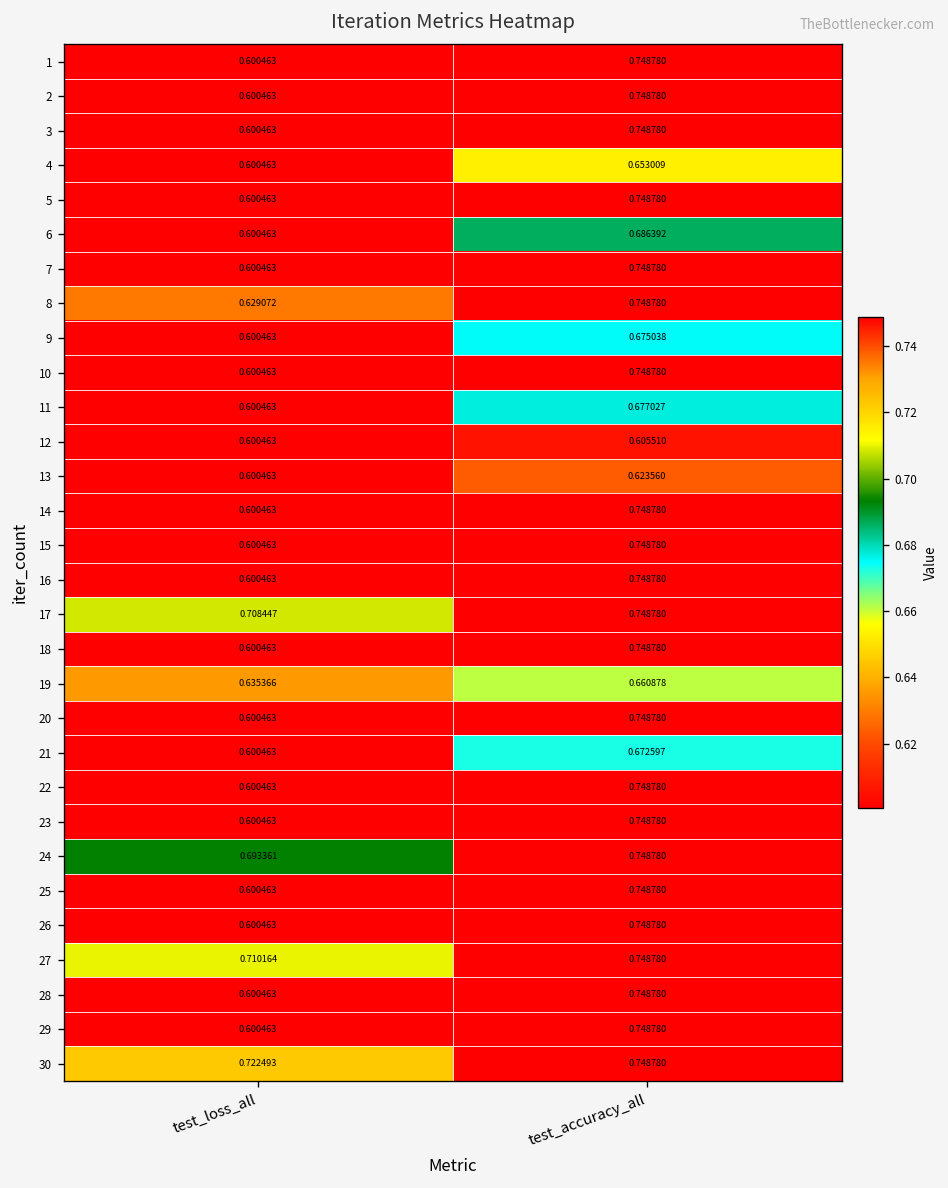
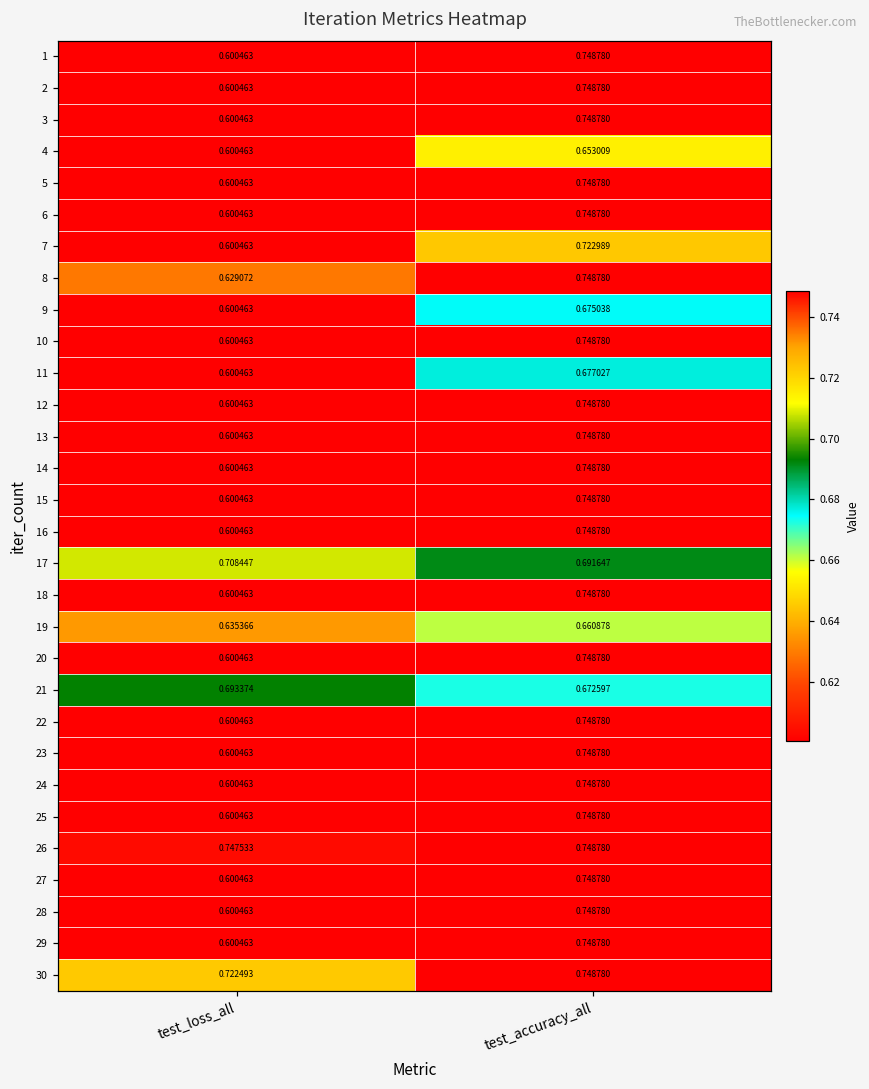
  {
    "1": {
      "test_loss_all": 0.600463,
      "test_accuracy_all": 0.748780
    },
    "2": {
      "test_loss_all": 0.600463,
      "test_accuracy_all": 0.748780
    },
    "3": {
      "test_loss_all": 0.600463,
      "test_accuracy_all": 0.748780
    },
    "4": {
      "test_loss_all": 0.600463,
      "test_accuracy_all": 0.653009
    },
    "5": {
      "test_loss_all": 0.600463,
      "test_accuracy_all": 0.748780
    },
    "6": {
      "test_loss_all": 0.600463,
-     "test_accuracy_all": 0.686392
+     "test_accuracy_all": 0.748780
    },
    "7": {
      "test_loss_all": 0.600463,
-     "test_accuracy_all": 0.748780
+     "test_accuracy_all": 0.722989
    },
    "8": {
      "test_loss_all": 0.629072,
      "test_accuracy_all": 0.748780
    },
    "9": {
      "test_loss_all": 0.600463,
      "test_accuracy_all": 0.675038
    },
    "10": {
      "test_loss_all": 0.600463,
      "test_accuracy_all": 0.748780
    },
    "11": {
      "test_loss_all": 0.600463,
      "test_accuracy_all": 0.677027
    },
    "12": {
      "test_loss_all": 0.600463,
-     "test_accuracy_all": 0.605510
+     "test_accuracy_all": 0.748780
    },
    "13": {
      "test_loss_all": 0.600463,
-     "test_accuracy_all": 0.623560
+     "test_accuracy_all": 0.748780
    },
    "14": {
      "test_loss_all": 0.600463,
      "test_accuracy_all": 0.748780
    },
    "15": {
      "test_loss_all": 0.600463,
      "test_accuracy_all": 0.748780
    },
    "16": {
      "test_loss_all": 0.600463,
      "test_accuracy_all": 0.748780
    },
    "17": {
      "test_loss_all": 0.708447,
-     "test_accuracy_all": 0.748780
+     "test_accuracy_all": 0.691647
    },
    "18": {
      "test_loss_all": 0.600463,
      "test_accuracy_all": 0.748780
    },
    "19": {
      "test_loss_all": 0.635366,
      "test_accuracy_all": 0.660878
    },
    "20": {
      "test_loss_all": 0.600463,
      "test_accuracy_all": 0.748780
    },
    "21": {
-     "test_loss_all": 0.600463,
+     "test_loss_all": 0.693374,
      "test_accuracy_all": 0.672597
    },
    "22": {
      "test_loss_all": 0.600463,
      "test_accuracy_all": 0.748780
    },
    "23": {
      "test_loss_all": 0.600463,
      "test_accuracy_all": 0.748780
    },
    "24": {
-     "test_loss_all": 0.693361,
+     "test_loss_all": 0.600463,
      "test_accuracy_all": 0.748780
    },
    "25": {
      "test_loss_all": 0.600463,
      "test_accuracy_all": 0.748780
    },
    "26": {
-     "test_loss_all": 0.600463,
+     "test_loss_all": 0.747533,
      "test_accuracy_all": 0.748780
    },
    "27": {
-     "test_loss_all": 0.710164,
+     "test_loss_all": 0.600463,
      "test_accuracy_all": 0.748780
    },
    "28": {
      "test_loss_all": 0.600463,
      "test_accuracy_all": 0.748780
    },
    "29": {
      "test_loss_all": 0.600463,
      "test_accuracy_all": 0.748780
    },
    "30": {
      "test_loss_all": 0.722493,
      "test_accuracy_all": 0.748780
    }
  }
